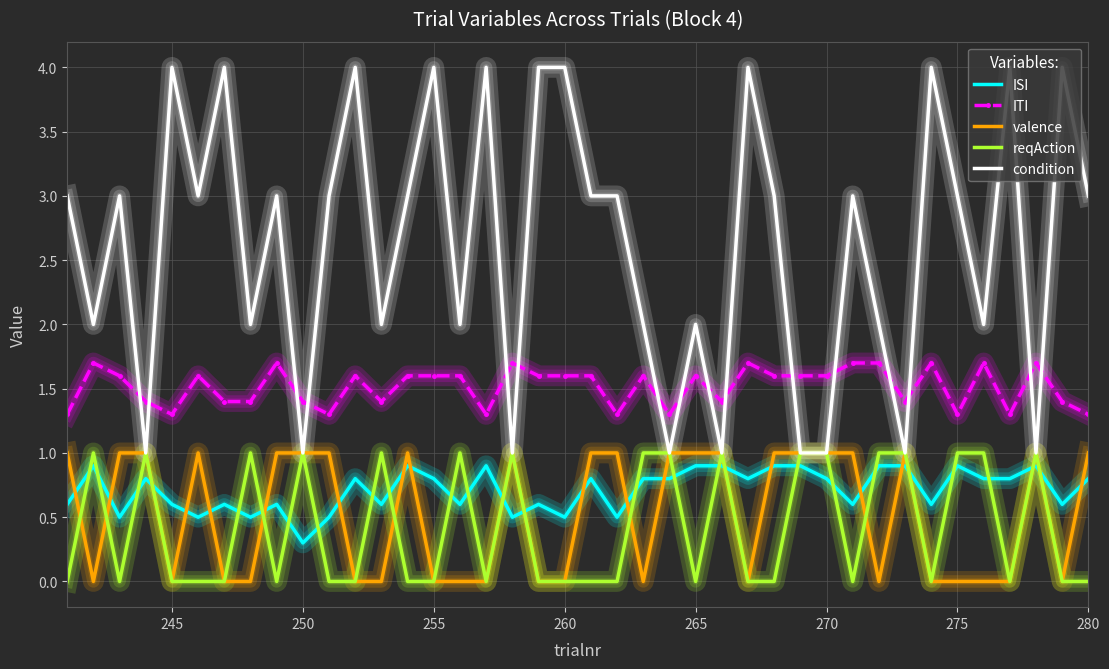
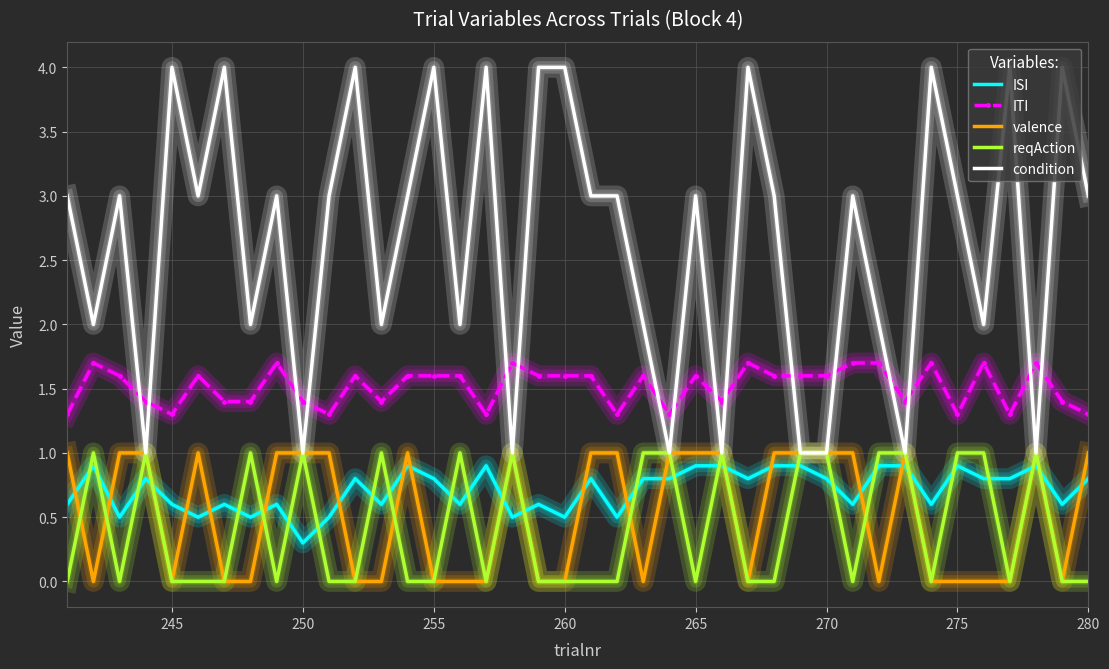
  {
    "ISI": {
      "245": 0.60,
      "250": 0.30,
      "255": 0.80,
      "260": 0.50,
      "265": 0.90,
      "270": 0.80,
      "275": 0.90,
      "280": 0.80
    },
    "ITI": {
      "245": 1.30,
      "250": 1.40,
      "255": 1.60,
      "260": 1.60,
      "265": 1.60,
      "270": 1.60,
      "275": 1.30,
      "280": 1.30
    },
    "valence": {
      "265": 1,
      "275": 0,
      "280": 1
    },
    "reqAction": {
      "265": 0,
      "275": 1,
      "280": 0
    },
    "condition": {
      "245": 4,
      "255": 4,
      "260": 4,
-     "265": 2,
+     "265": 3,
      "275": 3,
      "280": 3
    }
  }
